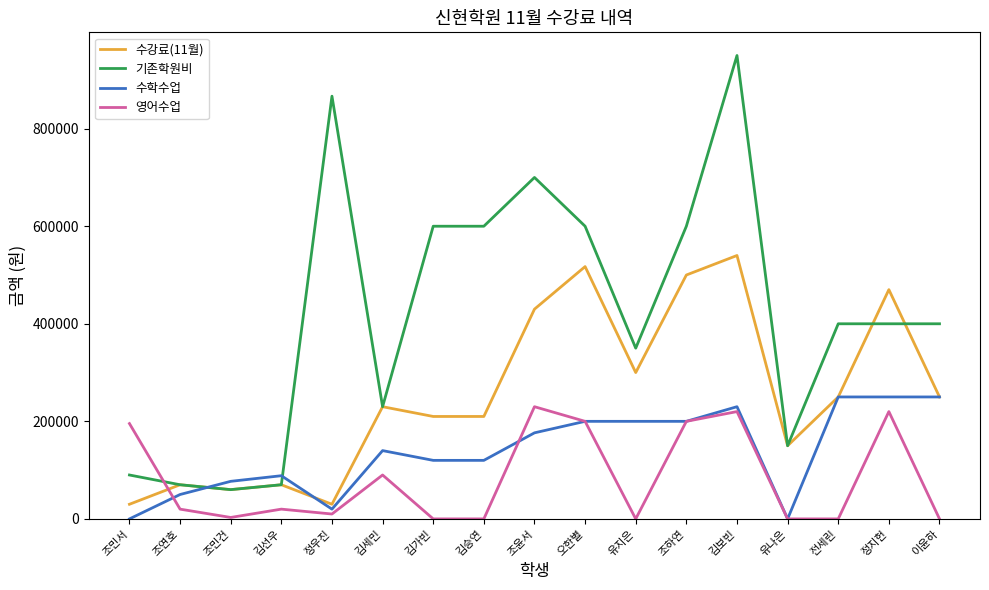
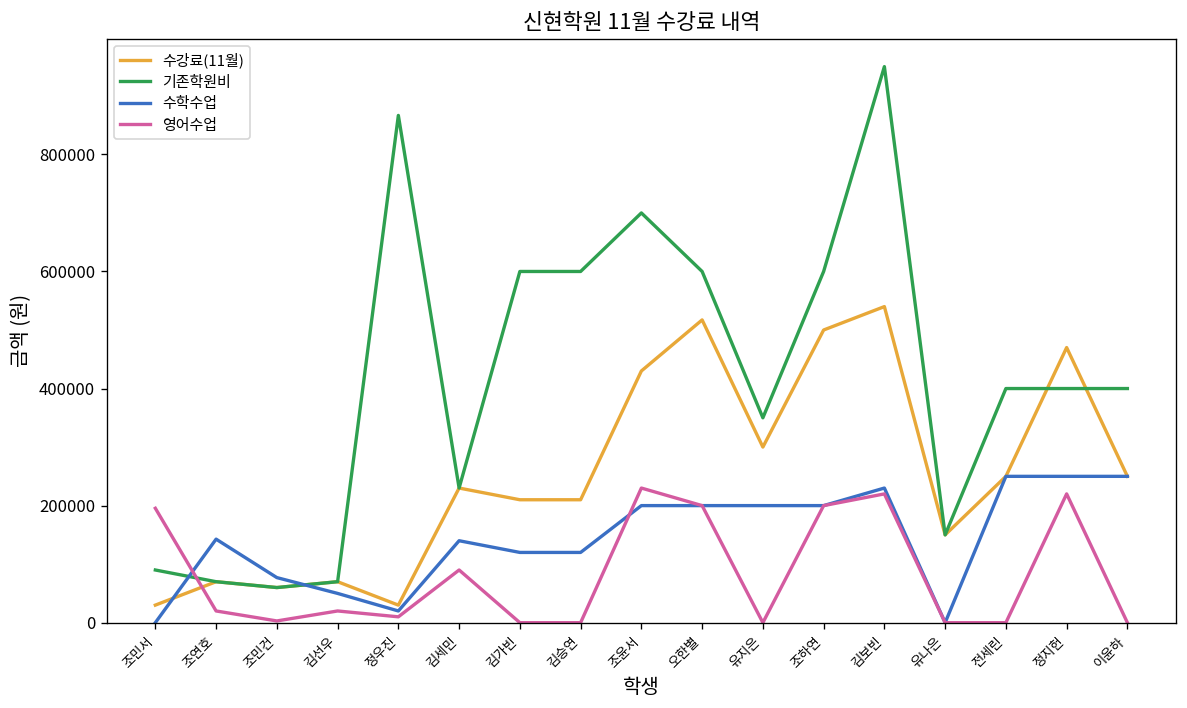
  {
    "수강료(11월)": {
      "조민서": 30000,
      "정우진": 30000,
      "김가빈": 210000,
      "김승연": 210000,
      "조윤서": 430000,
      "오한별": 520000,
      "유지은": 300000,
      "조하연": 500000,
      "김보빈": 540000,
      "정지헌": 470000
    },
    "기존학원비": {
      "조민서": 90000,
      "정우진": 870000,
      "김가빈": 600000,
      "김승연": 600000,
      "조윤서": 700000,
      "오한별": 600000,
      "유지은": 350000,
      "조하연": 600000,
      "김보빈": 950000,
      "전세린": 400000,
      "정지헌": 400000,
      "이윤하": 400000
    },
    "수학수업": {
      "조민서": 0,
-     "조연호": 50000,
+     "조연호": 140000,
      "조민건": 80000,
-     "김선우": 90000,
+     "김선우": 50000,
      "정우진": 20000,
      "김세민": 140000,
      "김가빈": 120000,
      "김승연": 120000,
-     "조윤서": 180000,
+     "조윤서": 200000,
      "유지은": 200000,
      "김보빈": 230000,
      "정지헌": 250000
    },
    "영어수업": {
      "조민서": 200000,
      "조연호": 20000,
      "조민건": 0,
      "김선우": 20000,
      "정우진": 10000,
      "김세민": 90000,
      "김가빈": 0,
      "김승연": 0,
      "조윤서": 230000,
      "유지은": 0,
      "김보빈": 220000,
      "전세린": 0,
      "정지헌": 220000,
      "이윤하": 0
    }
  }
